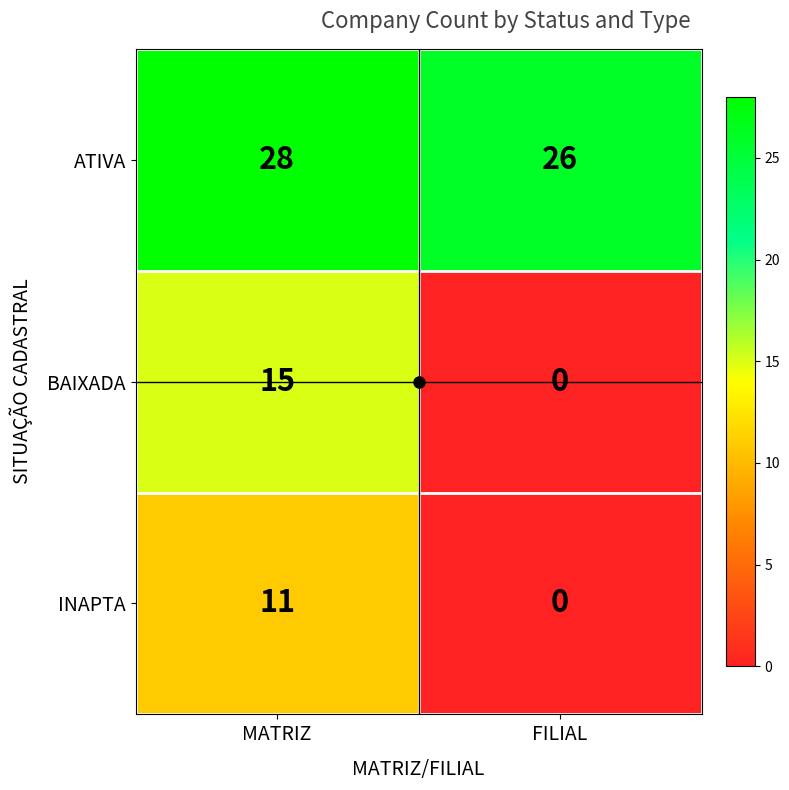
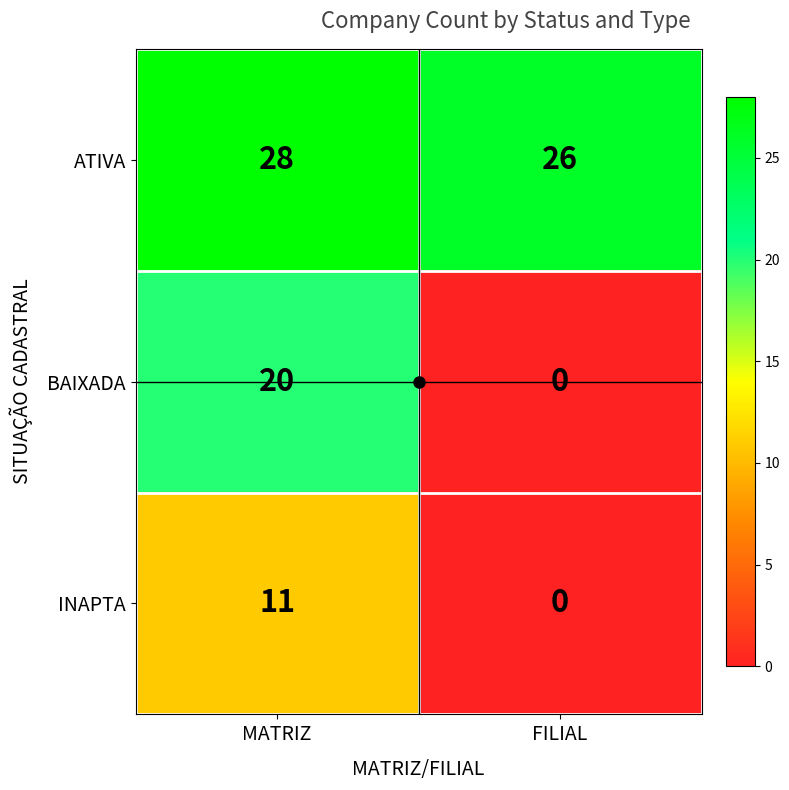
  {
    "ATIVA": {
      "MATRIZ": 28,
      "FILIAL": 26
    },
    "BAIXADA": {
-     "MATRIZ": 15,
+     "MATRIZ": 20,
      "FILIAL": 0
    },
    "INAPTA": {
      "MATRIZ": 11,
      "FILIAL": 0
    }
  }
